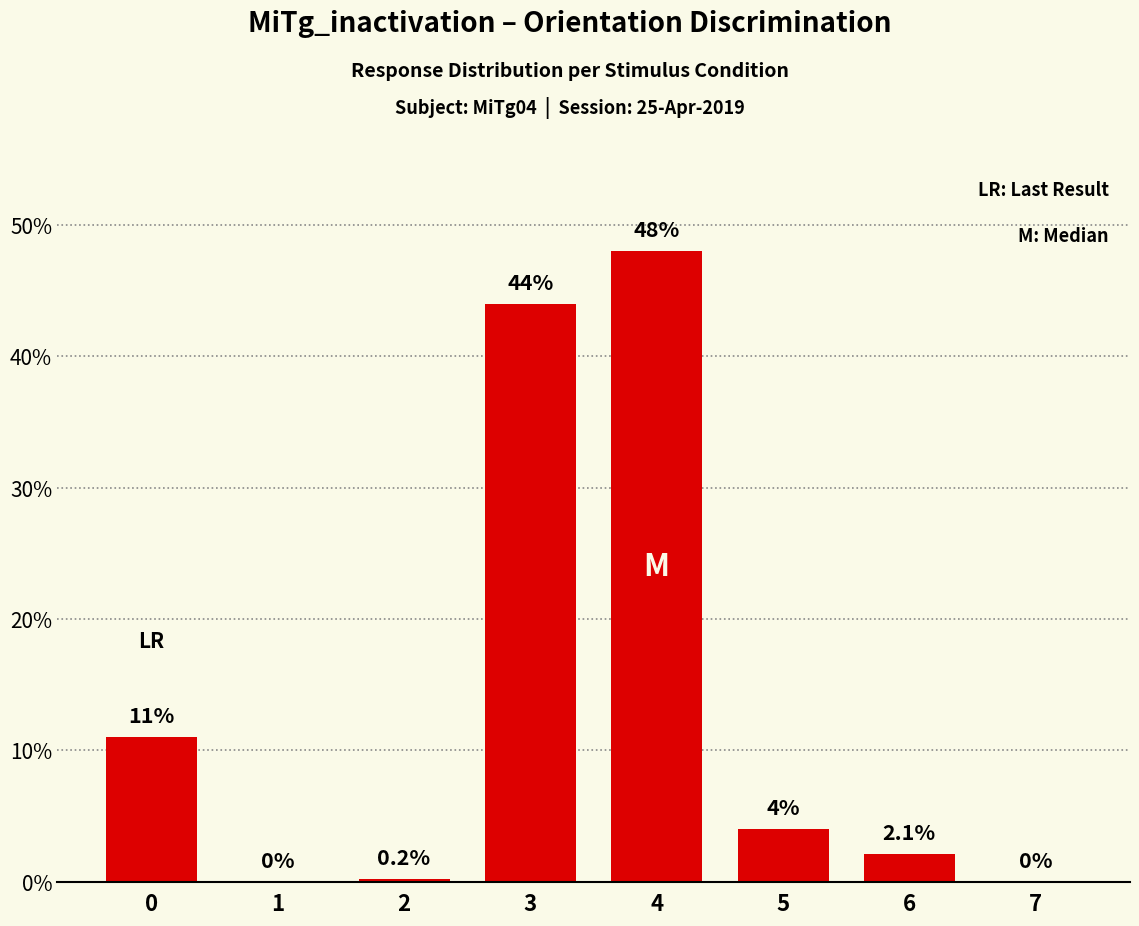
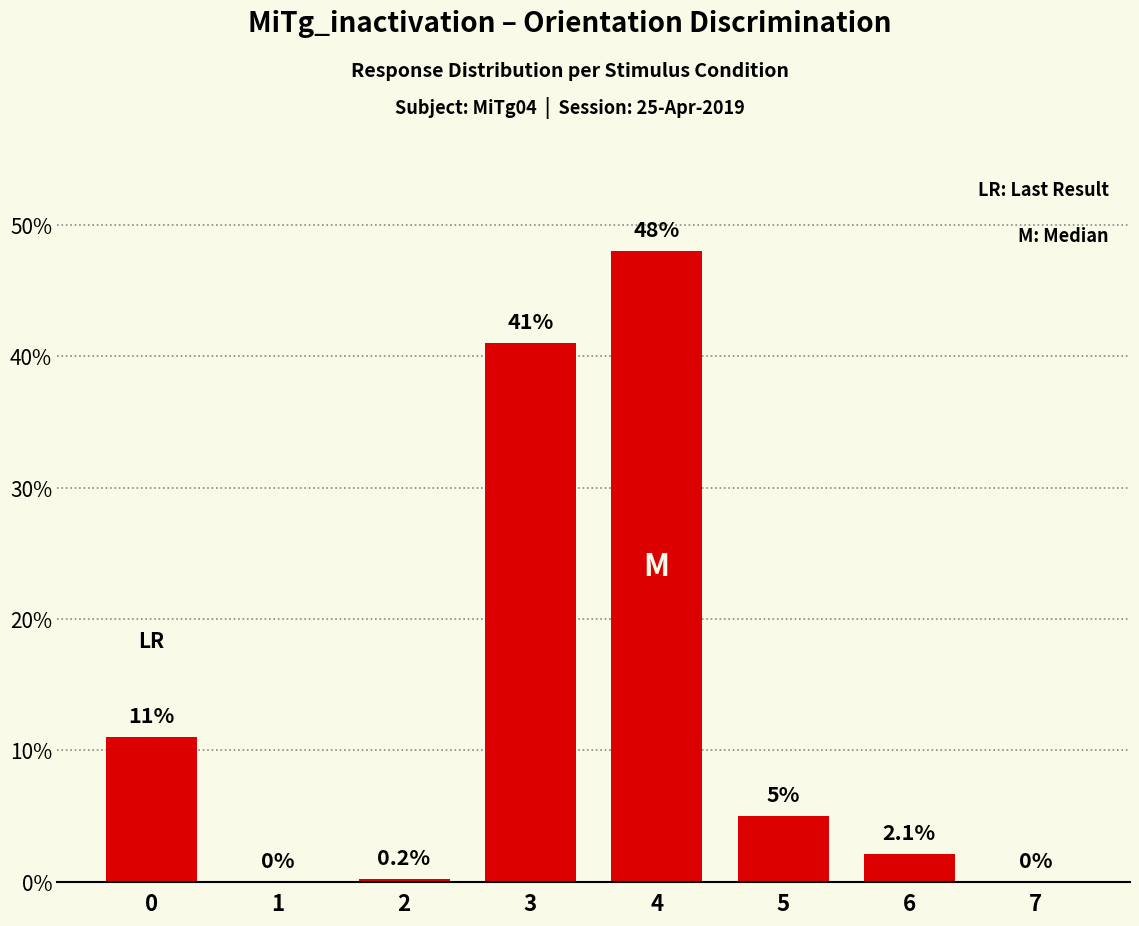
  {
    "0": "11%",
    "1": "0%",
    "2": "0.2%",
-   "3": "44%",
+   "3": "41%",
    "4": "48%",
-   "5": "4%",
+   "5": "5%",
    "6": "2.1%",
    "7": "0%"
  }
